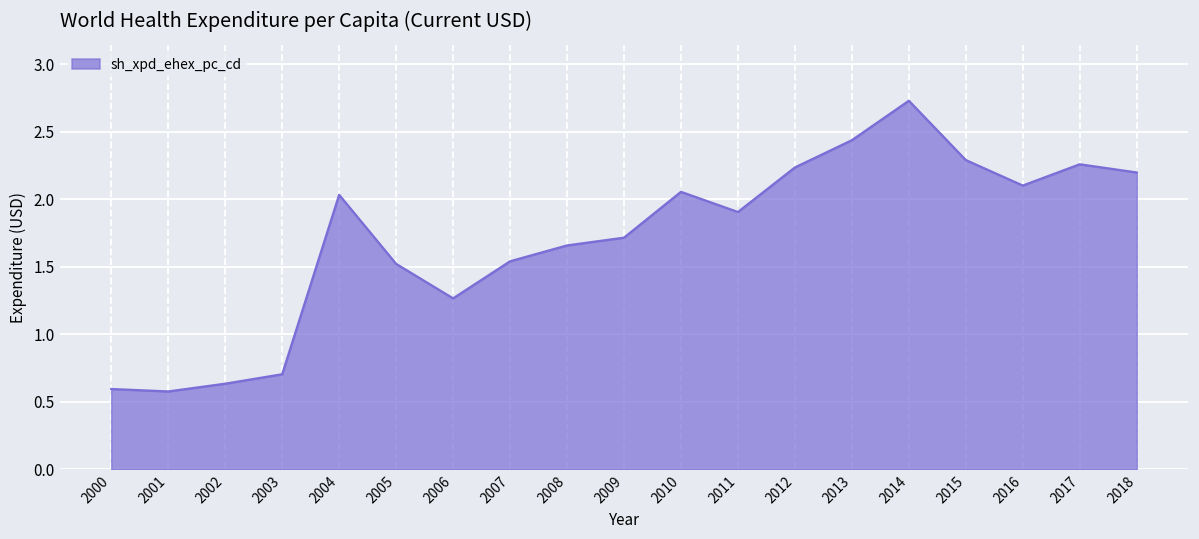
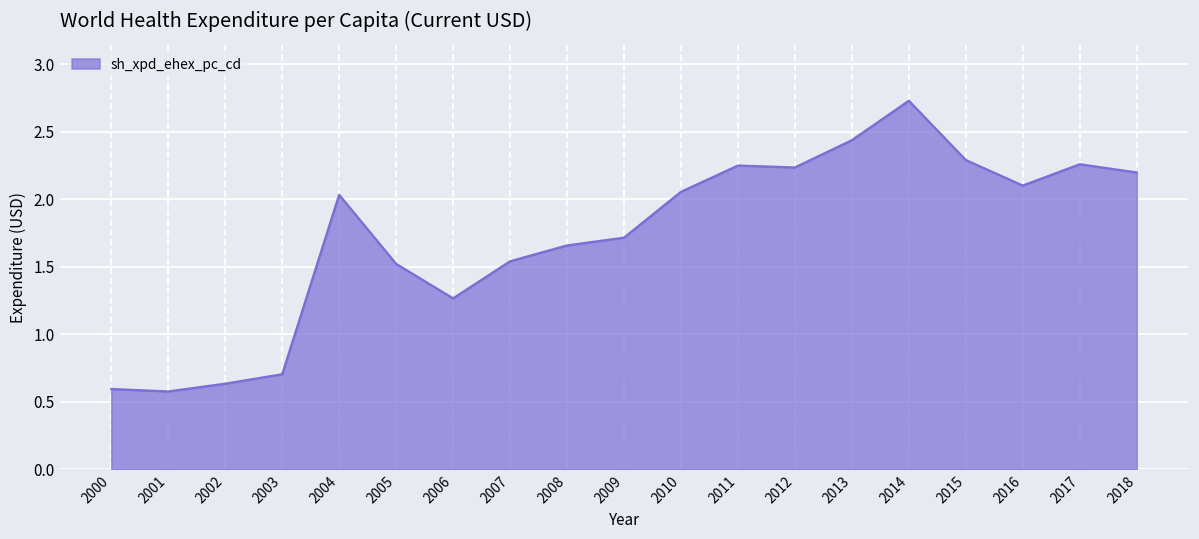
  {
    "2000": 0.59,
    "2001": 0.58,
    "2002": 0.63,
    "2003": 0.70,
    "2004": 2.03,
    "2005": 1.52,
    "2006": 1.27,
    "2007": 1.54,
    "2008": 1.66,
    "2009": 1.72,
    "2010": 2.06,
-   "2011": 1.91,
+   "2011": 2.25,
    "2012": 2.24,
    "2013": 2.44,
    "2014": 2.73,
    "2015": 2.29,
    "2016": 2.10,
    "2017": 2.26,
    "2018": 2.20
  }
